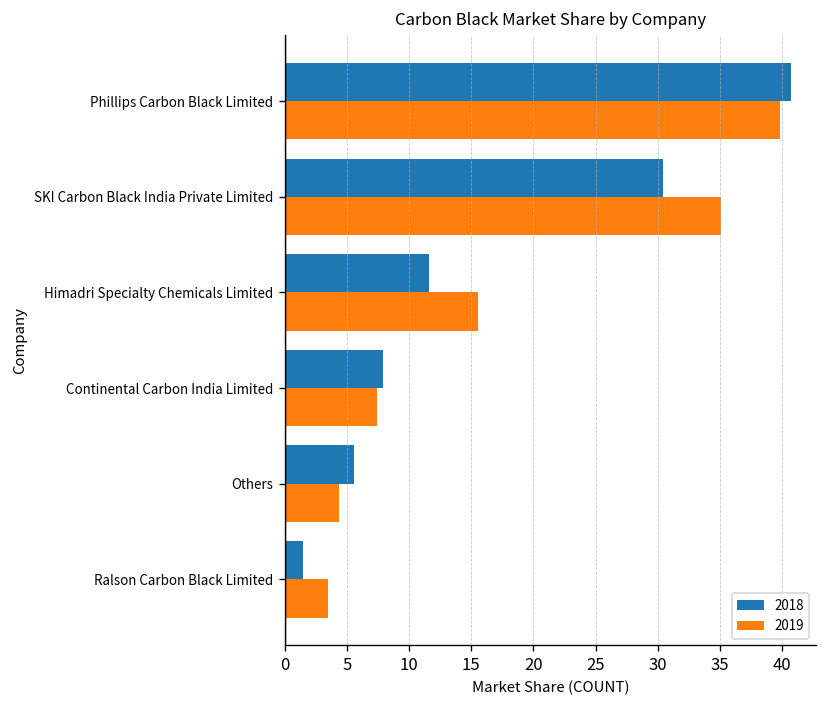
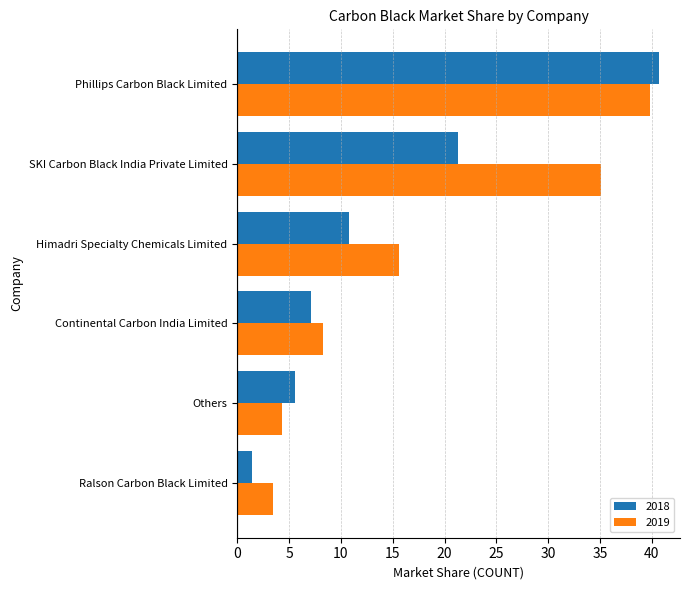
  {
    "2018": {
      "Phillips Carbon Black Limited": 40.7,
-     "SKI Carbon Black India Private Limited": 30.4,
-     "Himadri Specialty Chemicals Limited": 11.6,
-     "Continental Carbon India Limited": 7.9,
+     "SKI Carbon Black India Private Limited": 21.3,
+     "Himadri Specialty Chemicals Limited": 10.7,
+     "Continental Carbon India Limited": 7.1,
      "Others": 5.6,
      "Ralson Carbon Black Limited": 1.4
    },
    "2019": {
      "Phillips Carbon Black Limited": 39.8,
      "SKI Carbon Black India Private Limited": 35.1,
      "Himadri Specialty Chemicals Limited": 15.6,
-     "Continental Carbon India Limited": 7.4,
+     "Continental Carbon India Limited": 8.3,
      "Others": 4.4,
      "Ralson Carbon Black Limited": 3.5
    }
  }
